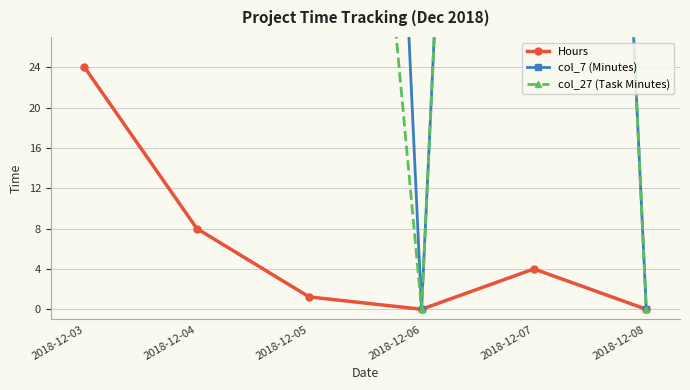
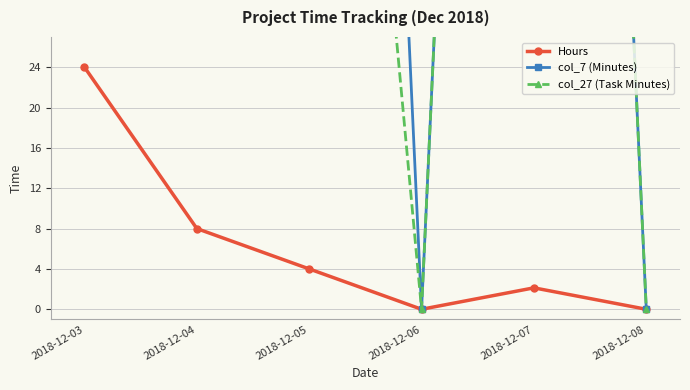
  {
    "Hours": {
      "2018-12-03": 24.0,
      "2018-12-04": 8.0,
-     "2018-12-05": 1.2,
-     "2018-12-07": 4.0
+     "2018-12-05": 4.0,
+     "2018-12-07": 2.1
    }
  }
